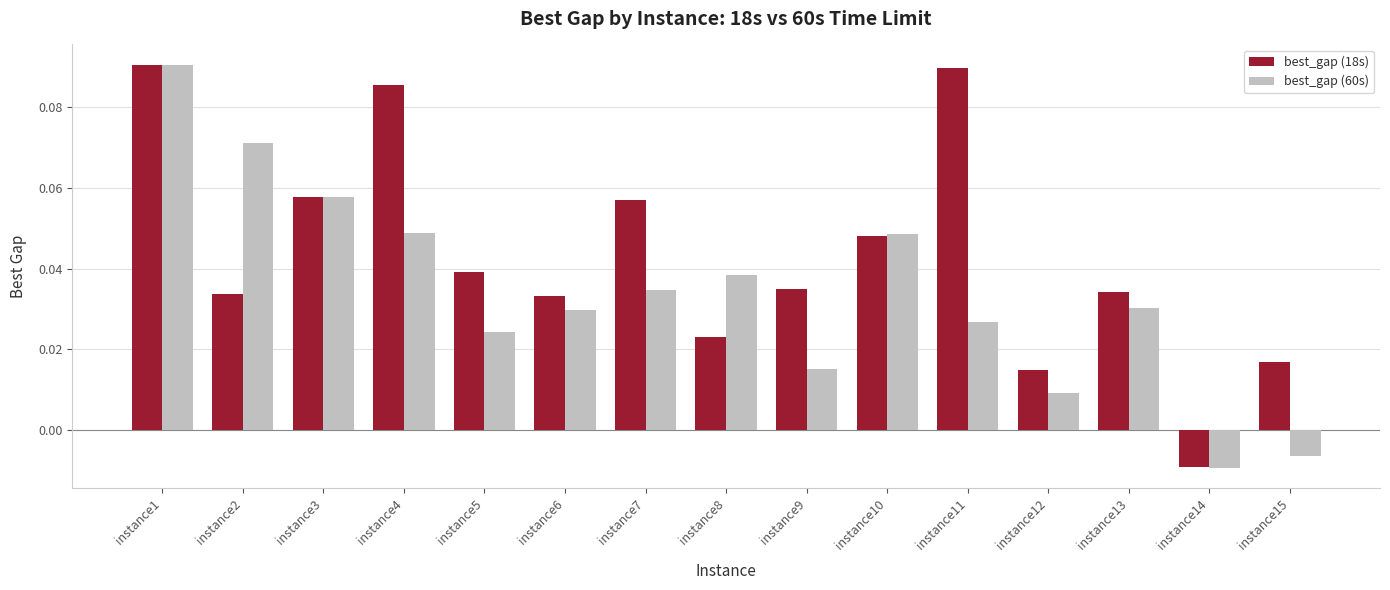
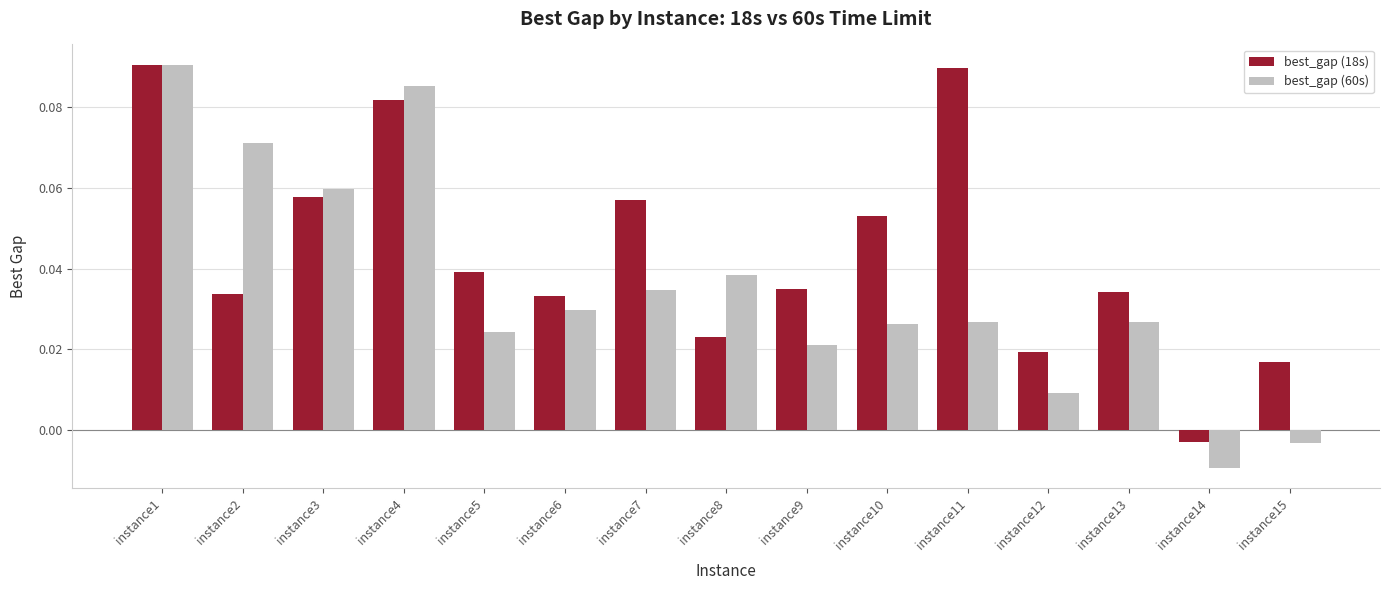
  {
    "best_gap (18s)": {
      "instance1": 0.091,
      "instance2": 0.034,
      "instance3": 0.058,
-     "instance4": 0.086,
+     "instance4": 0.082,
      "instance5": 0.039,
      "instance6": 0.033,
      "instance7": 0.057,
      "instance8": 0.023,
      "instance9": 0.035,
-     "instance10": 0.048,
+     "instance10": 0.053,
      "instance11": 0.090,
-     "instance12": 0.015,
+     "instance12": 0.019,
      "instance13": 0.034,
-     "instance14": -0.009,
+     "instance14": -0.003,
      "instance15": 0.017
    },
    "best_gap (60s)": {
      "instance1": 0.091,
      "instance2": 0.071,
-     "instance3": 0.058,
-     "instance4": 0.049,
+     "instance3": 0.060,
+     "instance4": 0.085,
      "instance5": 0.024,
      "instance6": 0.030,
      "instance7": 0.035,
      "instance8": 0.038,
-     "instance9": 0.015,
-     "instance10": 0.049,
+     "instance9": 0.021,
+     "instance10": 0.026,
      "instance11": 0.027,
      "instance12": 0.009,
-     "instance13": 0.030,
+     "instance13": 0.027,
      "instance14": -0.009,
-     "instance15": -0.007
+     "instance15": -0.003
    }
  }
